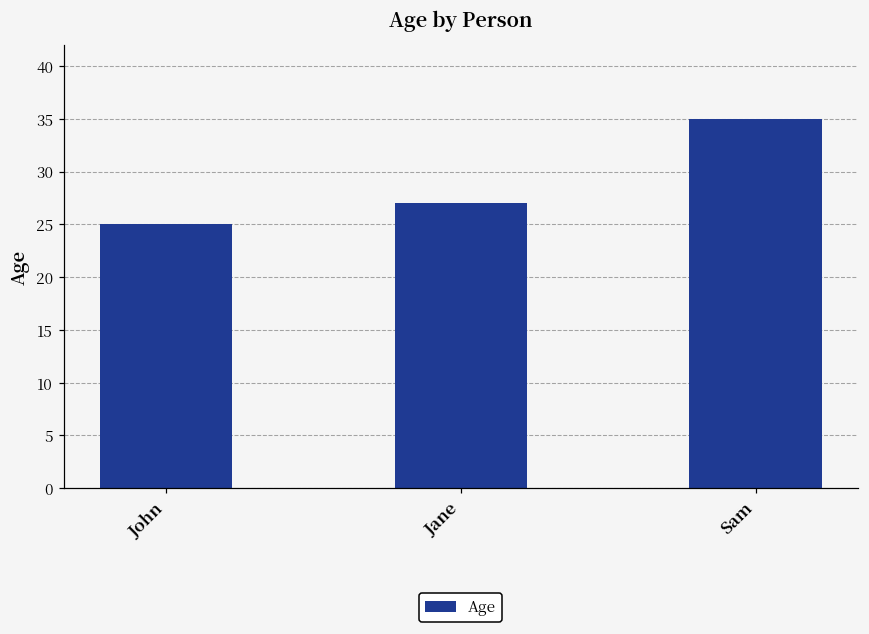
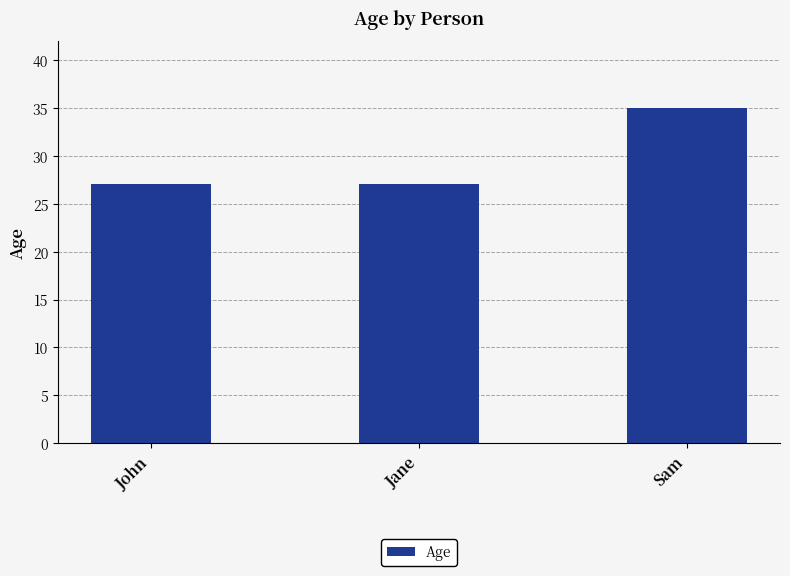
  {
-   "John": 25,
+   "John": 27,
    "Jane": 27,
    "Sam": 35
  }
